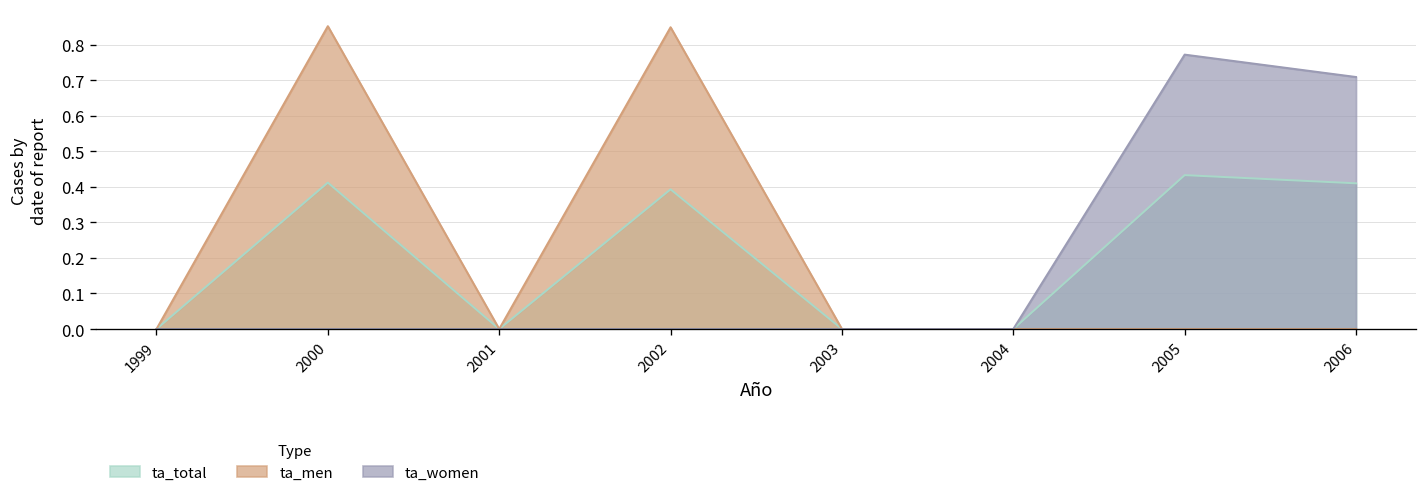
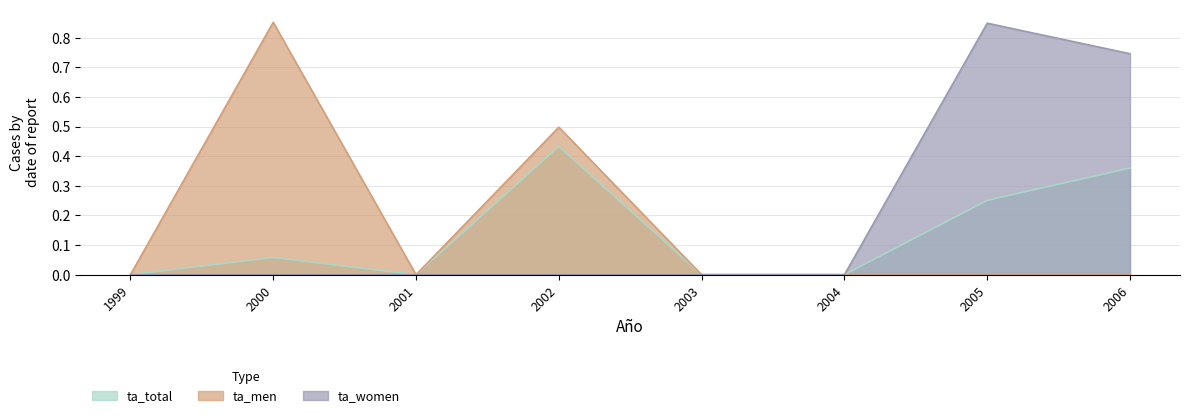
  {
    "ta_total": {
-     "2000": 0.41,
-     "2002": 0.39,
-     "2005": 0.43,
-     "2006": 0.41
+     "2000": 0.06,
+     "2002": 0.43,
+     "2005": 0.25,
+     "2006": 0.36
    },
    "ta_men": {
      "2000": 0.85,
-     "2002": 0.85,
+     "2002": 0.50,
      "2005": 0.00,
      "2006": 0.00
    },
    "ta_women": {
      "2000": 0.00,
      "2002": 0.00,
-     "2005": 0.77,
-     "2006": 0.71
+     "2005": 0.85,
+     "2006": 0.75
    }
  }
